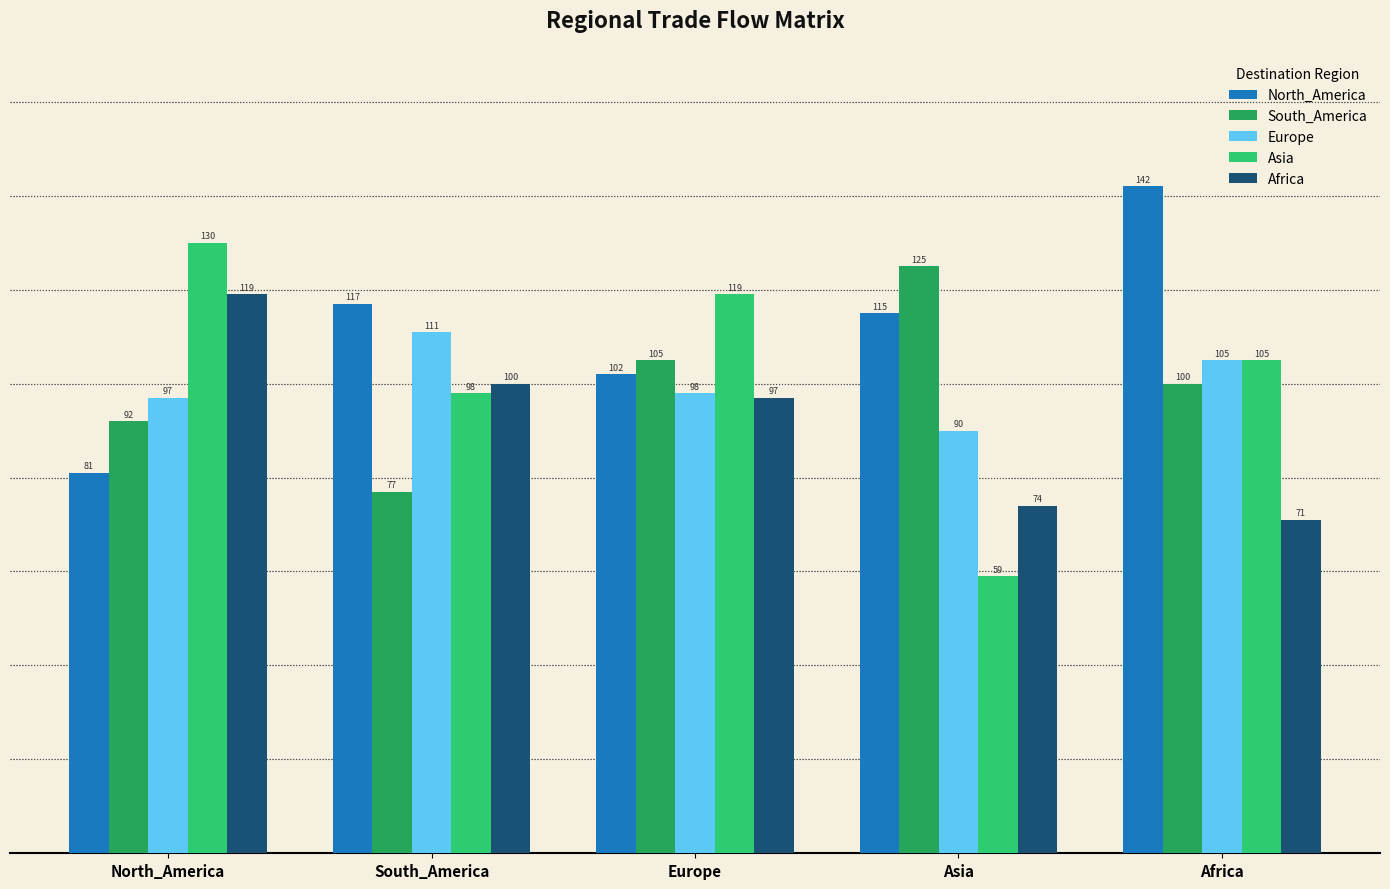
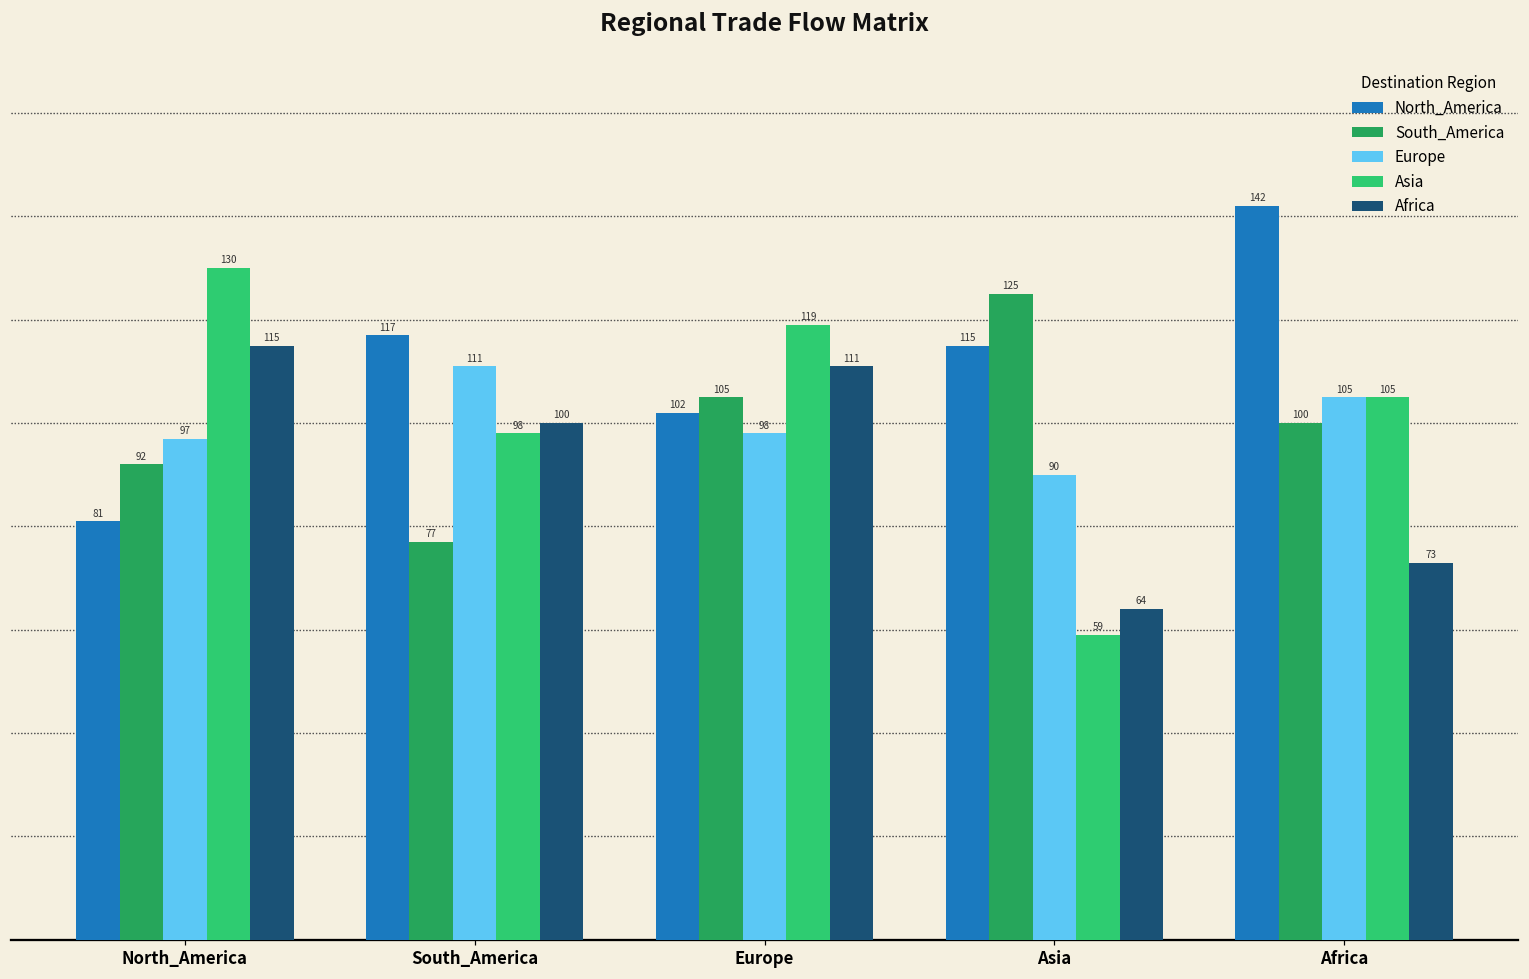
  {
    "North_America": {
      "North_America": 81,
      "South_America": 117,
      "Europe": 102,
      "Asia": 115,
      "Africa": 142
    },
    "Europe": {
      "North_America": 97,
      "South_America": 111,
      "Europe": 98,
      "Asia": 90,
      "Africa": 105
    },
    "Africa": {
-     "North_America": 119,
+     "North_America": 115,
      "South_America": 100,
-     "Europe": 97,
-     "Asia": 74,
-     "Africa": 71
+     "Europe": 111,
+     "Asia": 64,
+     "Africa": 73
    }
  }
